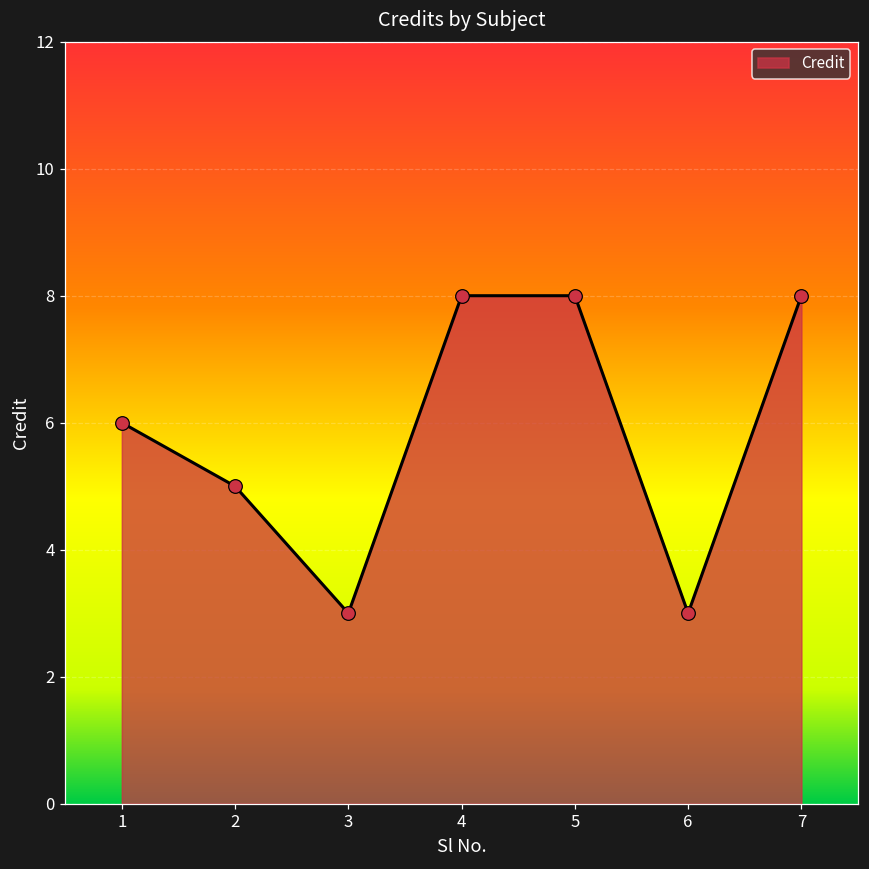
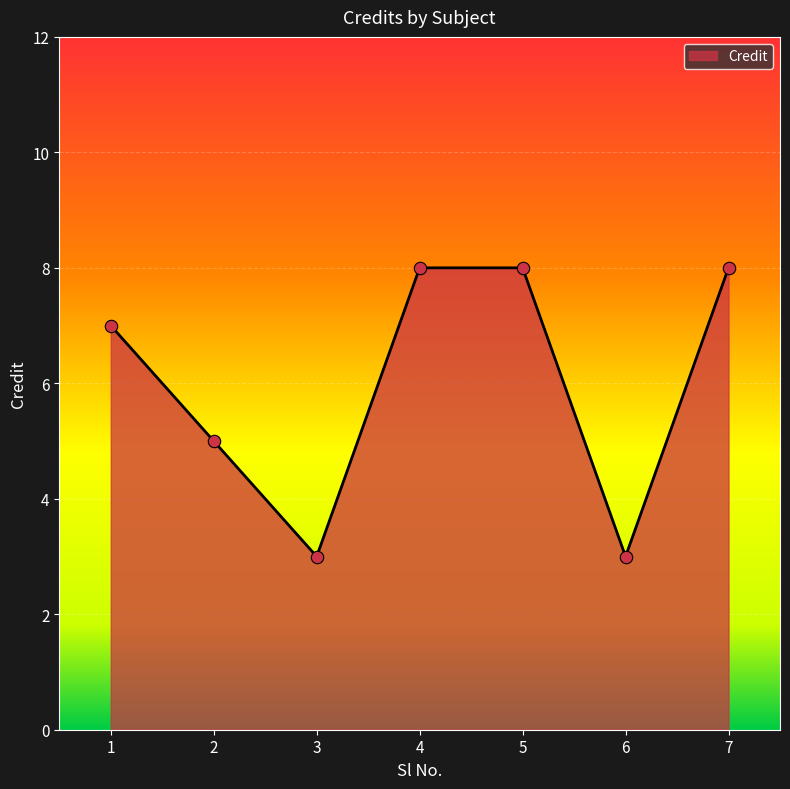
  {
-   "1": 6,
+   "1": 7,
    "2": 5,
    "3": 3,
    "4": 8,
    "5": 8,
    "6": 3,
    "7": 8
  }
